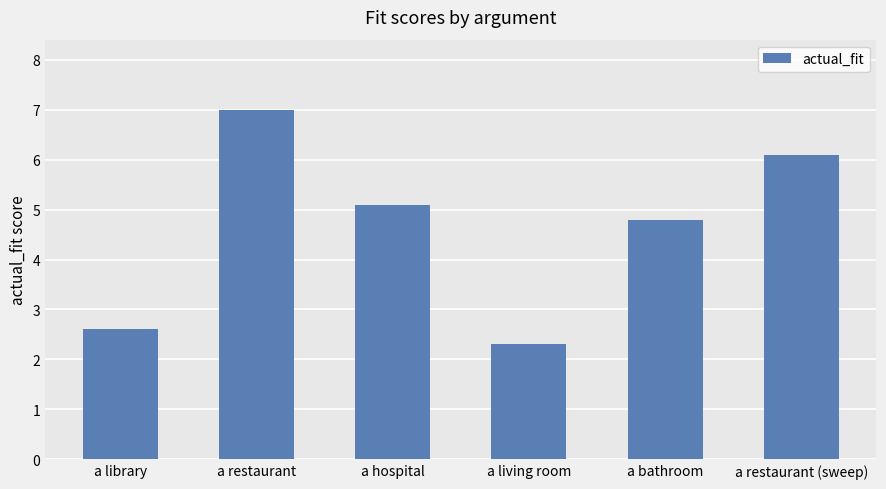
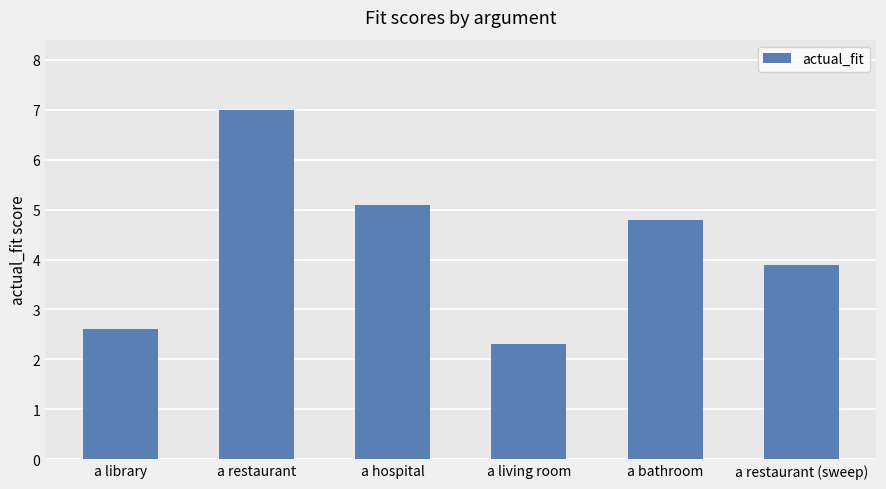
  {
    "a library": 2.6,
    "a restaurant": 7.0,
    "a hospital": 5.1,
    "a living room": 2.3,
    "a bathroom": 4.8,
-   "a restaurant (sweep)": 6.1
+   "a restaurant (sweep)": 3.9
  }
